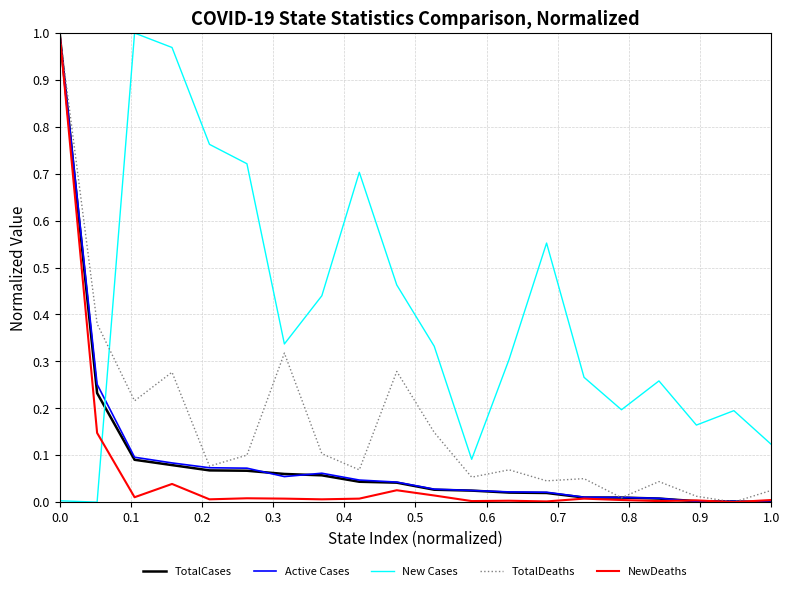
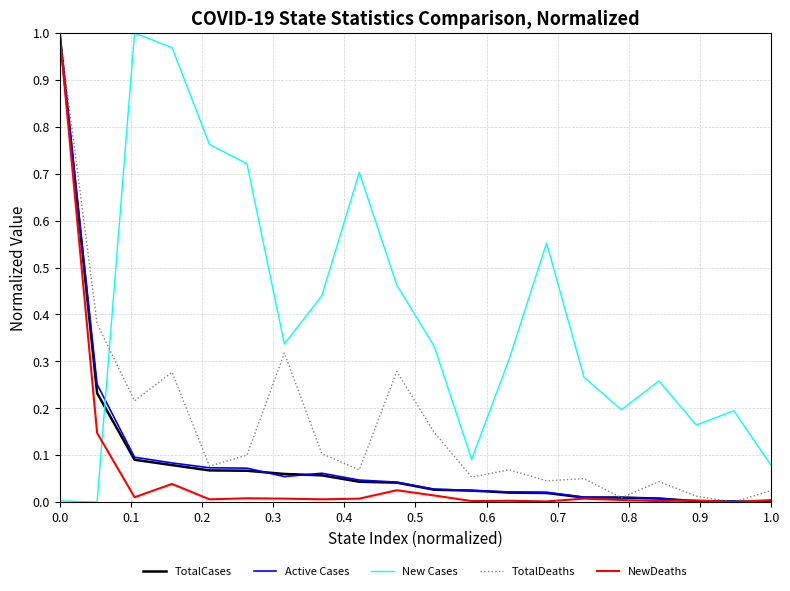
  {
    "New Cases": {
      "0.0": 0.00,
-     "1.0": 0.12
+     "1.0": 0.08
    },
    "TotalDeaths": {
      "1.0": 0.03
    }
  }
